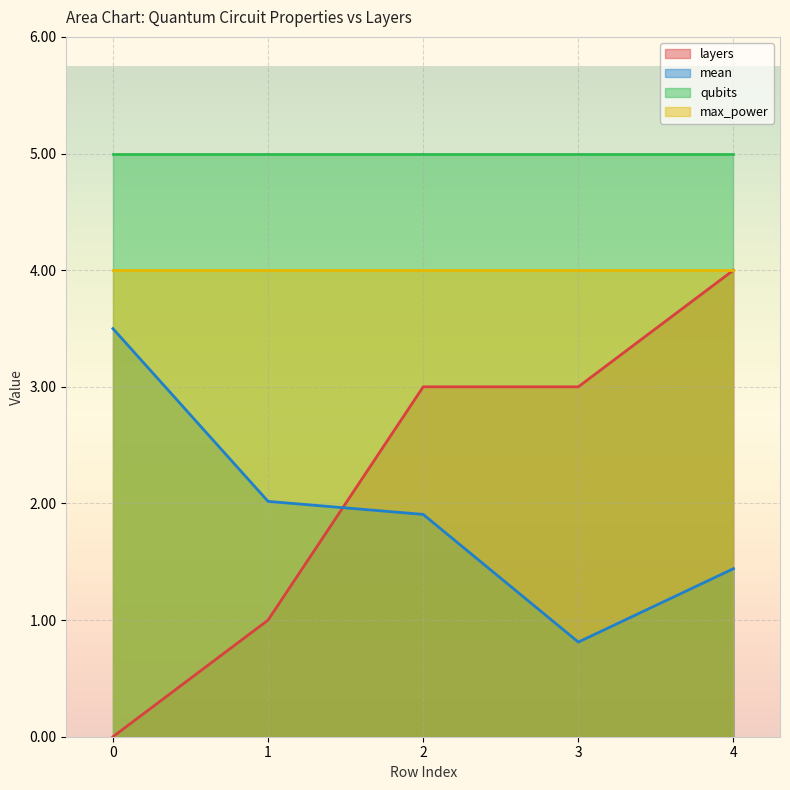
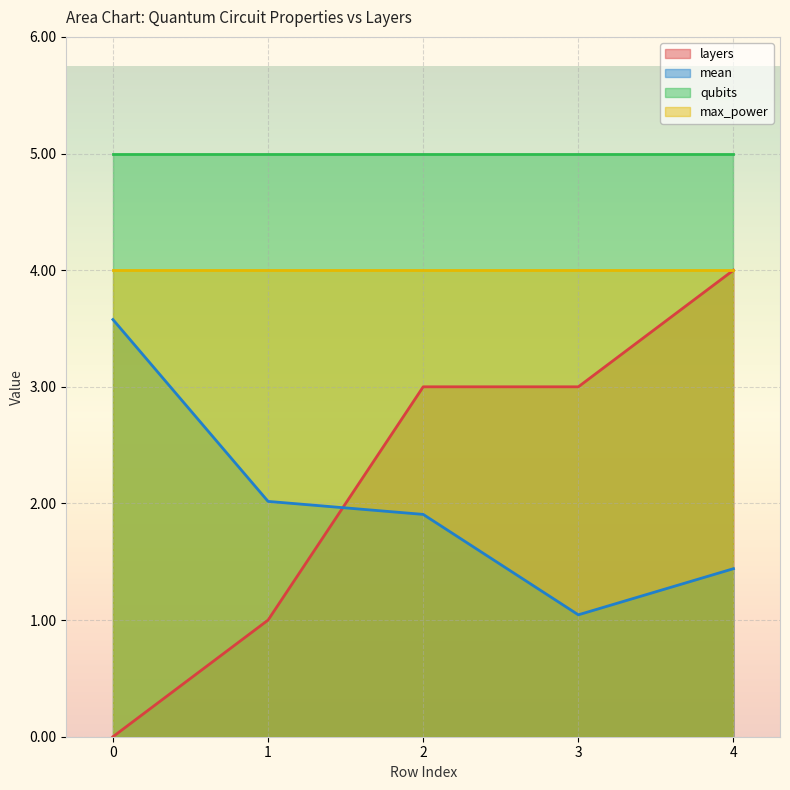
  {
    "layers": {
      "0": 0.00,
      "1": 1.00,
      "2": 3.00,
      "3": 3.00
    },
    "mean": {
-     "0": 3.50,
+     "0": 3.58,
      "1": 2.02,
      "2": 1.91,
-     "3": 0.81,
+     "3": 1.05,
      "4": 1.44
    },
    "qubits": {
      "0": 5.00,
      "1": 5.00,
      "2": 5.00,
      "3": 5.00,
      "4": 5.00
    },
    "max_power": {
      "0": 4.00,
      "1": 4.00,
      "2": 4.00,
      "3": 4.00
    }
  }
